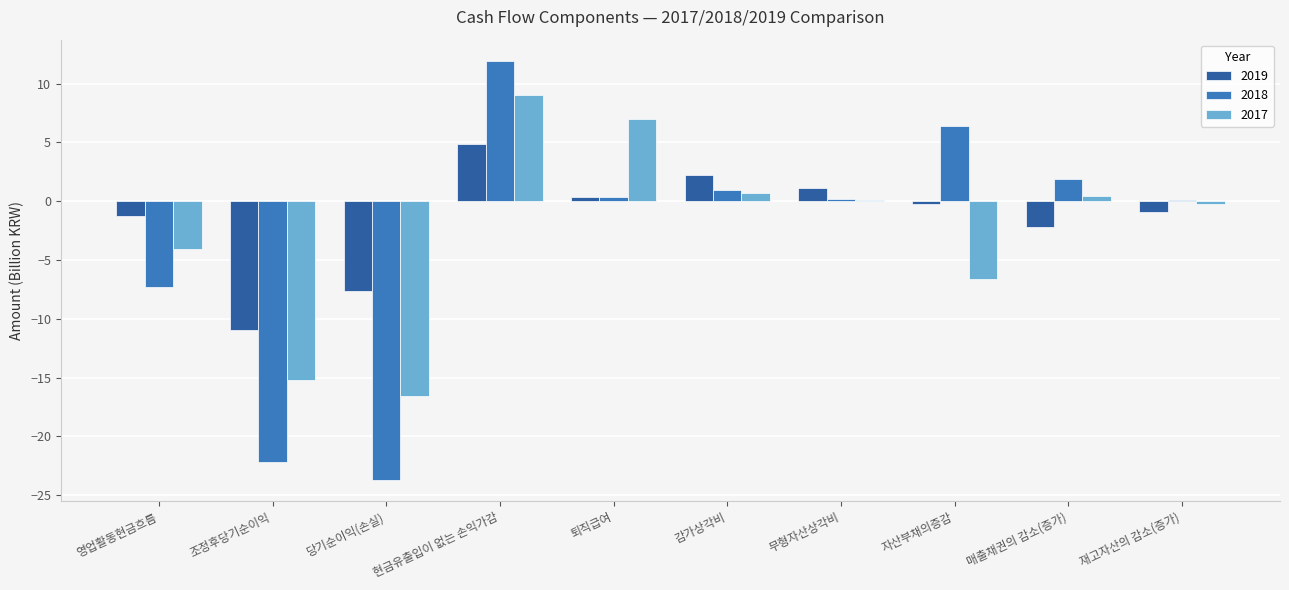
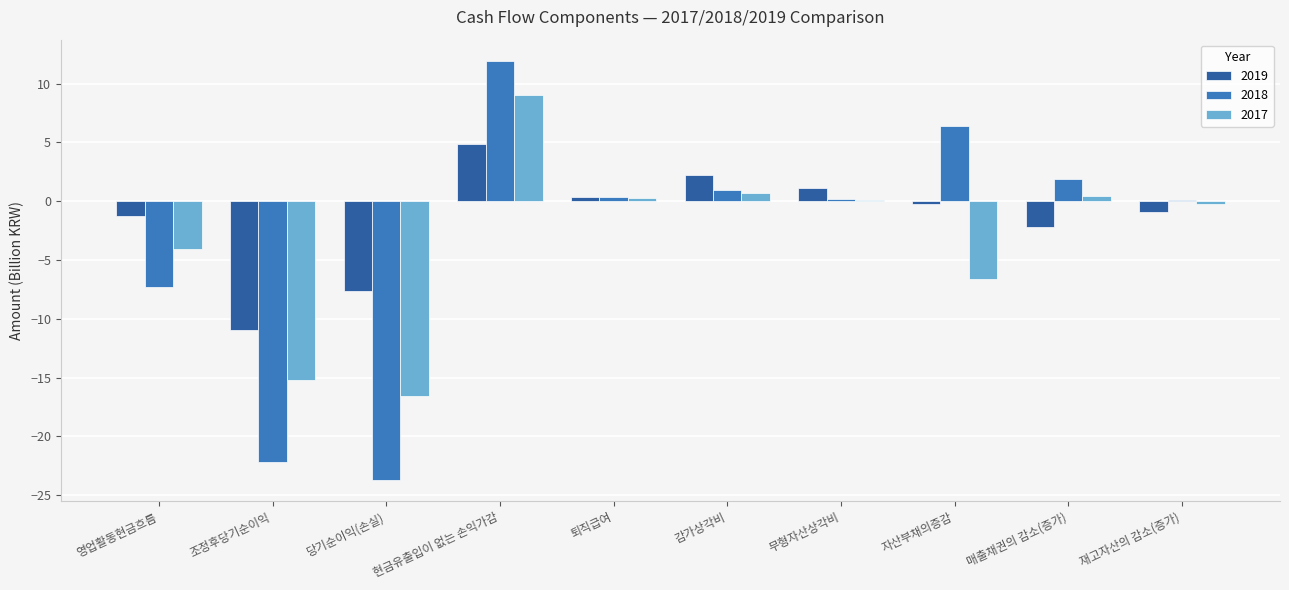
  {
    "2017": {
      "영업활동현금흐름": -4.0,
      "조정후당기순이익": -15.2,
      "당기순이익(손실)": -16.5,
      "현금유출입이 없는 손익가감": 9.0,
-     "퇴직급여": 7.0,
+     "퇴직급여": 0.3,
      "감가상각비": 0.7,
      "자산부채의증감": -6.6,
      "매출채권의 감소(증가)": 0.5,
      "재고자산의 감소(증가)": -0.2
    }
  }
